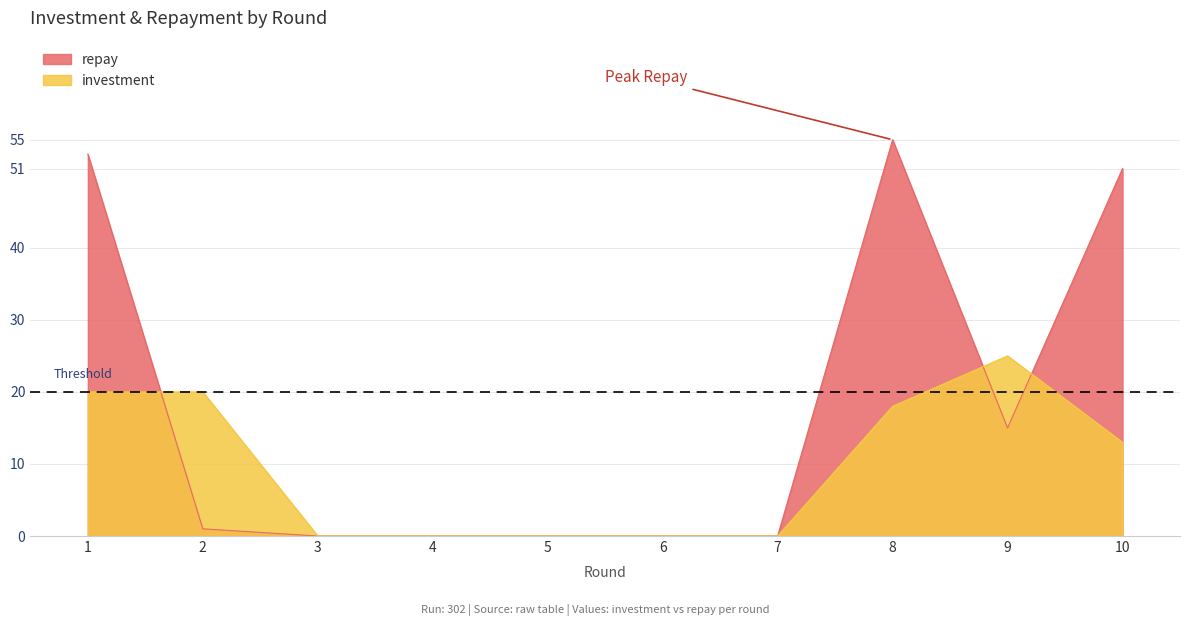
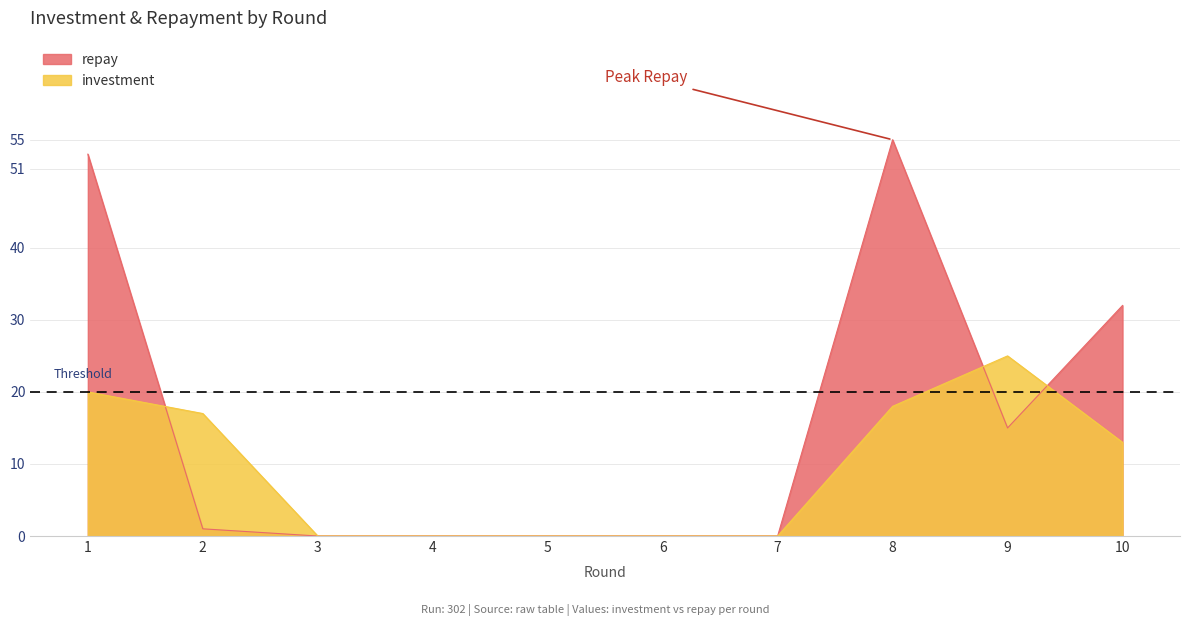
  {
    "repay": {
      "1": 53,
      "2": 1,
      "8": 55,
      "9": 15,
-     "10": 51
+     "10": 32
    },
    "investment": {
      "1": 20,
-     "2": 20,
+     "2": 17,
      "8": 18,
      "9": 25,
      "10": 13
    }
  }
